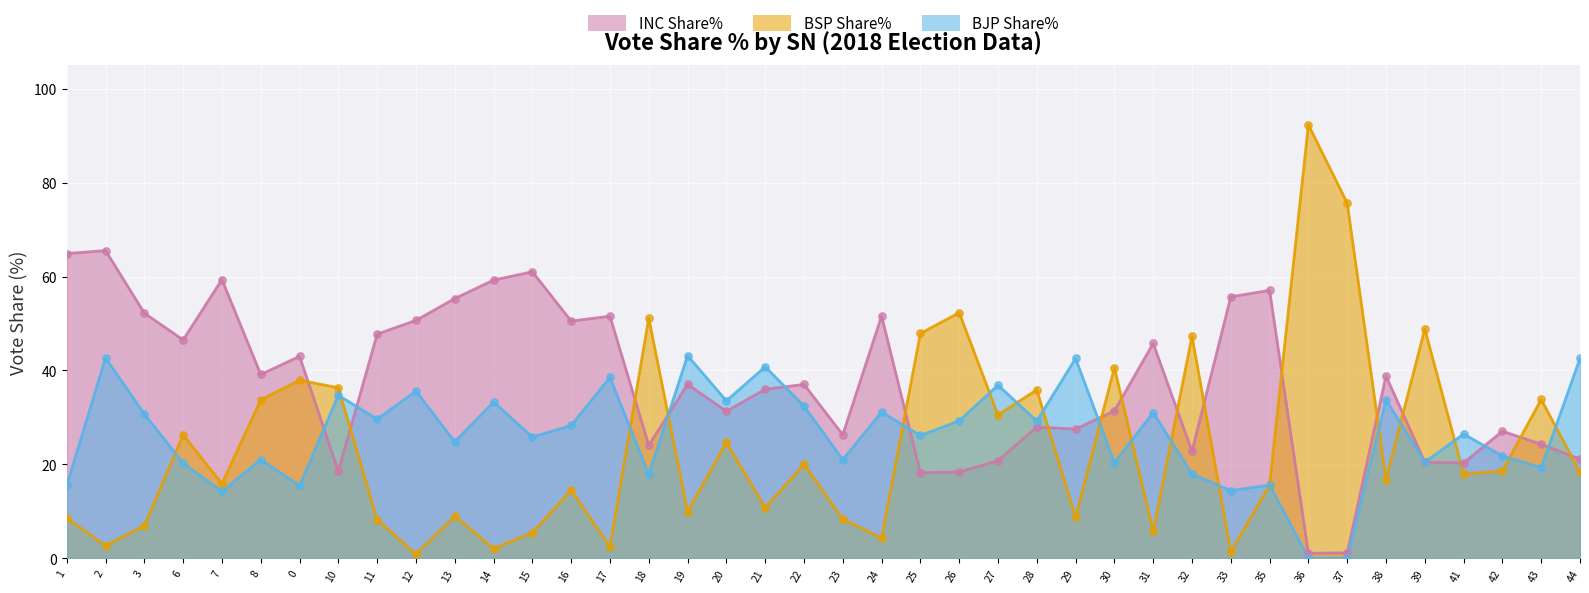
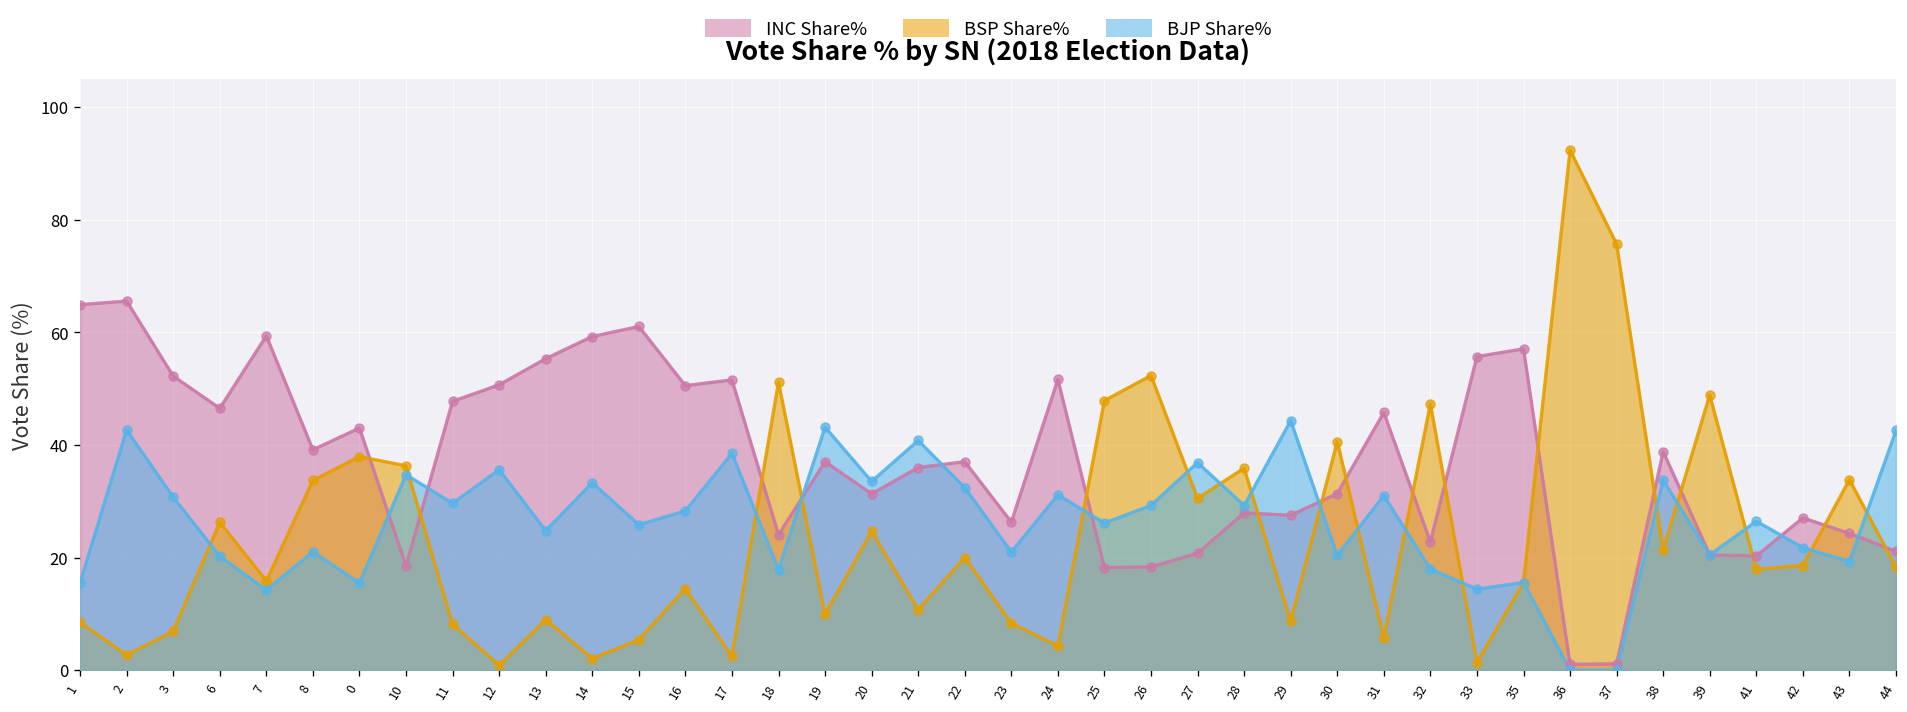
  {
    "INC Share%": {
      "1": 65,
      "2": 66,
      "3": 52,
      "6": 47,
      "7": 59,
      "8": 39,
      "0": 43,
      "10": 19,
      "11": 48,
      "12": 51,
      "13": 55,
      "14": 59,
      "15": 61,
      "16": 51,
      "17": 52,
      "18": 24,
      "19": 37,
      "20": 31,
      "21": 36,
      "22": 37,
      "23": 26,
      "24": 52,
      "25": 18,
      "26": 18,
      "27": 21,
      "28": 28,
      "29": 28,
      "30": 31,
      "31": 46,
      "32": 23,
      "33": 56,
      "35": 57,
      "36": 1,
      "37": 1,
      "38": 39,
      "41": 20,
      "42": 27,
      "43": 24,
      "44": 21
    },
    "BSP Share%": {
      "1": 9,
      "2": 3,
      "3": 7,
      "6": 26,
      "7": 16,
      "8": 34,
      "0": 38,
      "10": 36,
      "11": 8,
      "12": 1,
      "13": 9,
      "14": 2,
      "15": 5,
      "16": 14,
      "17": 2,
      "18": 51,
      "19": 10,
      "20": 25,
      "21": 11,
      "22": 20,
      "23": 8,
      "24": 4,
      "25": 48,
      "26": 52,
      "27": 31,
      "28": 36,
      "29": 9,
      "30": 41,
      "31": 6,
      "32": 47,
      "33": 1,
      "36": 92,
      "37": 76,
-     "38": 17,
+     "38": 21,
      "39": 49,
      "41": 18,
      "42": 19,
      "43": 34,
      "44": 18
    },
    "BJP Share%": {
      "1": 16,
      "2": 43,
      "3": 31,
      "6": 20,
      "7": 14,
      "8": 21,
      "0": 15,
      "10": 35,
      "11": 30,
      "12": 36,
      "13": 25,
      "14": 33,
      "15": 26,
      "16": 28,
      "17": 39,
      "18": 18,
      "19": 43,
      "20": 34,
      "21": 41,
      "22": 32,
      "23": 21,
      "24": 31,
      "25": 26,
      "26": 29,
      "27": 37,
      "28": 29,
-     "29": 43,
+     "29": 44,
      "30": 20,
      "31": 31,
      "32": 18,
      "33": 14,
      "36": 0,
      "37": 0,
      "38": 34,
      "41": 26,
      "42": 22,
      "43": 19,
      "44": 43
    }
  }
